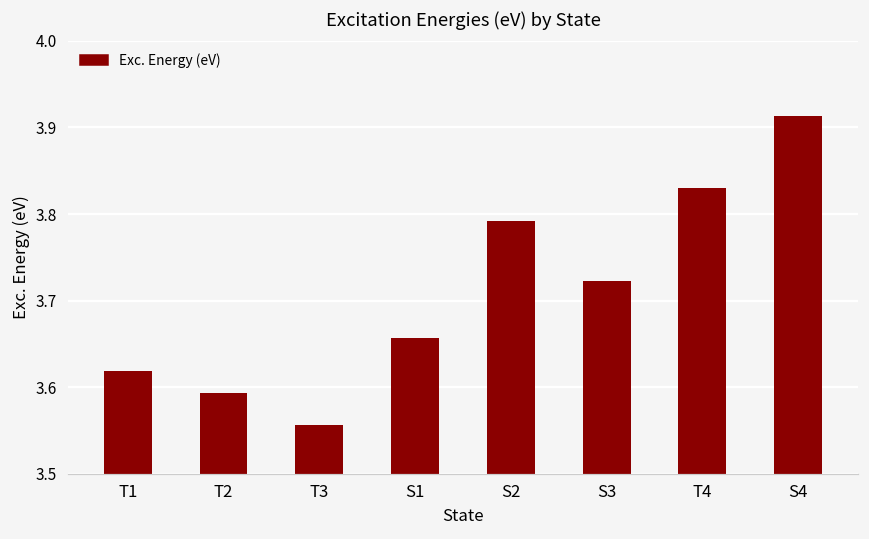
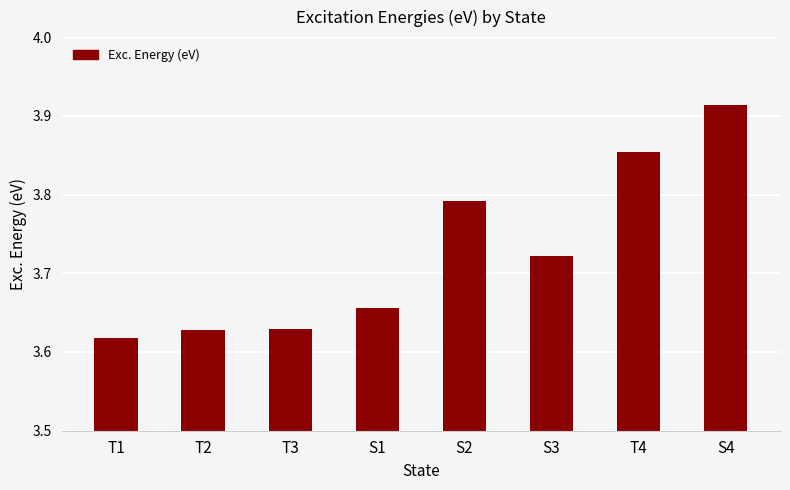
  {
    "T1": 3.62,
-   "T2": 3.59,
-   "T3": 3.56,
+   "T2": 3.63,
+   "T3": 3.63,
    "S1": 3.66,
    "S2": 3.79,
    "S3": 3.72,
-   "T4": 3.83,
+   "T4": 3.85,
    "S4": 3.91
  }
